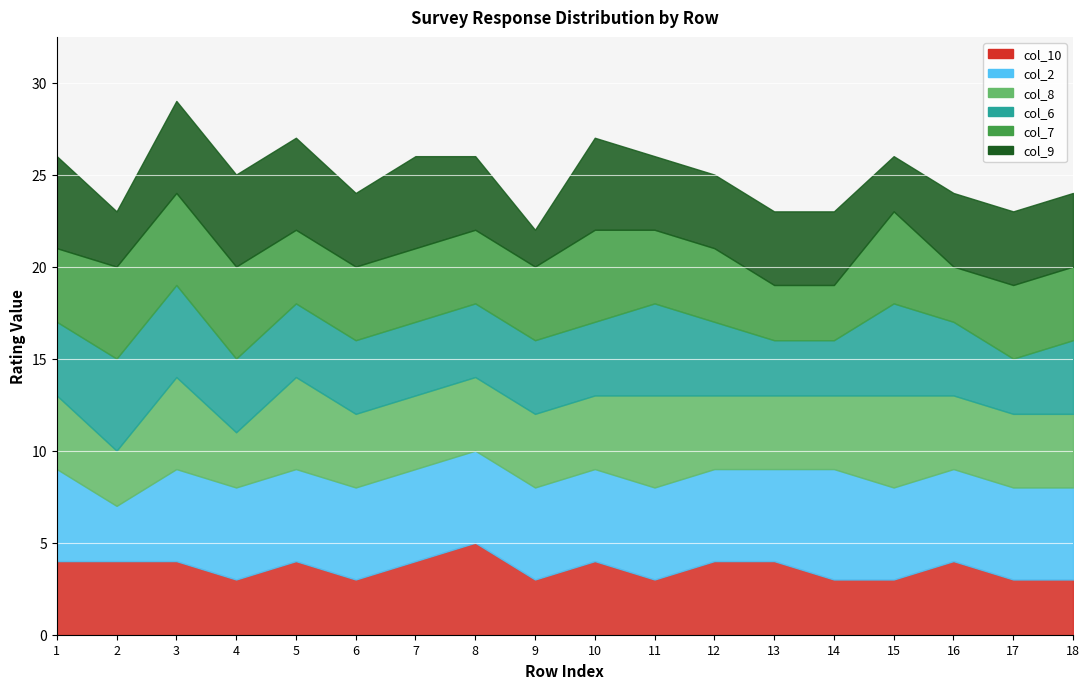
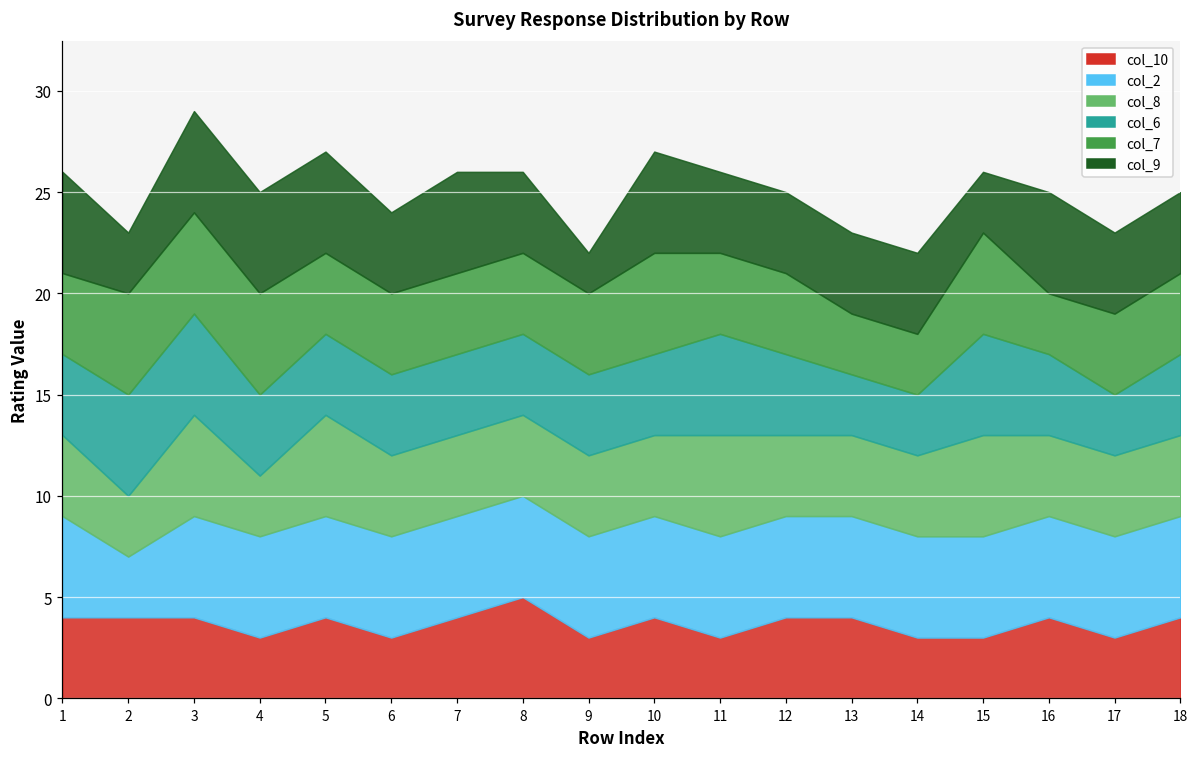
  {
    "col_10": {
      "1": 4,
      "2": 4,
      "3": 4,
      "4": 3,
      "5": 4,
      "6": 3,
      "7": 4,
      "8": 5,
      "9": 3,
      "10": 4,
      "11": 3,
      "12": 4,
      "13": 4,
      "14": 3,
      "15": 3,
      "16": 4,
      "17": 3,
-     "18": 3
+     "18": 4
    },
    "col_2": {
      "1": 5,
      "2": 3,
      "3": 5,
      "4": 5,
      "5": 5,
      "6": 5,
      "7": 5,
      "8": 5,
      "9": 5,
      "10": 5,
      "11": 5,
      "12": 5,
      "13": 5,
-     "14": 6,
+     "14": 5,
      "15": 5,
      "16": 5,
      "17": 5,
      "18": 5
    },
    "col_6": {
      "1": 4,
      "2": 5,
      "3": 5,
      "4": 4,
      "5": 4,
      "6": 4,
      "7": 4,
      "8": 4,
      "9": 4,
      "10": 4,
      "11": 5,
      "12": 4,
      "13": 3,
      "14": 3,
      "15": 5,
      "16": 4,
      "17": 3,
      "18": 4
    },
    "col_9": {
      "1": 5,
      "2": 3,
      "3": 5,
      "4": 5,
      "5": 5,
      "6": 4,
      "7": 5,
      "8": 4,
      "9": 2,
      "10": 5,
      "11": 4,
      "12": 4,
      "13": 4,
      "14": 4,
      "15": 3,
-     "16": 4,
+     "16": 5,
      "17": 4,
      "18": 4
    }
  }
